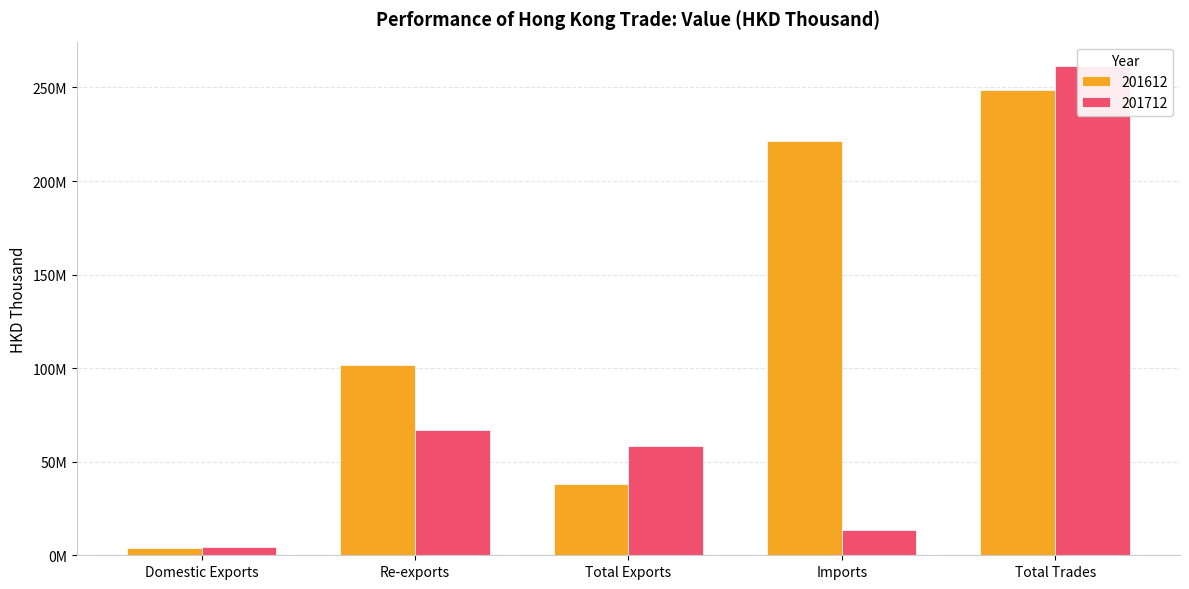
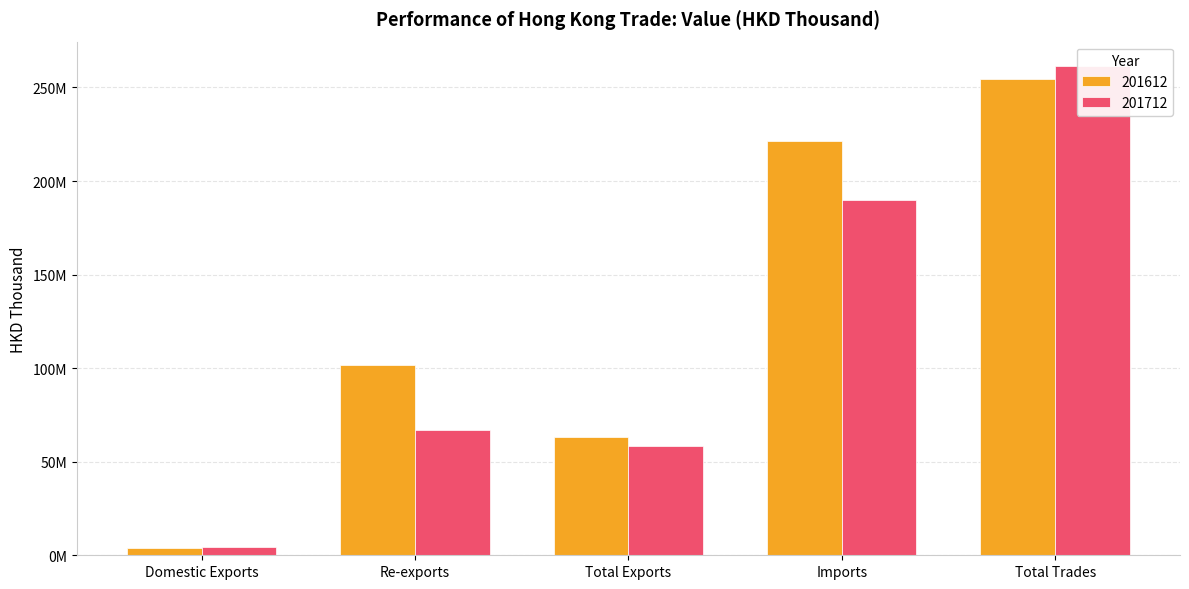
  {
    "201612": {
      "Domestic Exports": 4000000,
      "Re-exports": 102000000,
-     "Total Exports": 38000000,
+     "Total Exports": 63000000,
      "Imports": 222000000,
-     "Total Trades": 249000000
+     "Total Trades": 255000000
    },
    "201712": {
      "Domestic Exports": 5000000,
      "Re-exports": 67000000,
      "Total Exports": 59000000,
-     "Imports": 14000000
+     "Imports": 190000000
    }
  }
